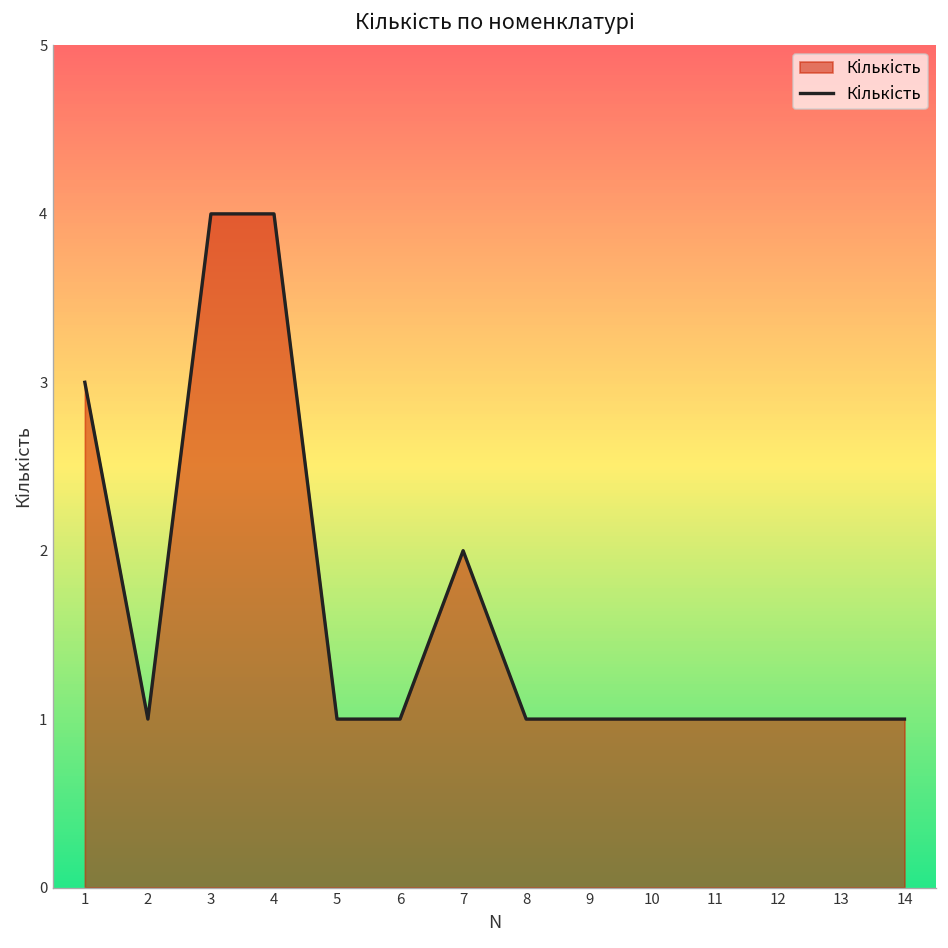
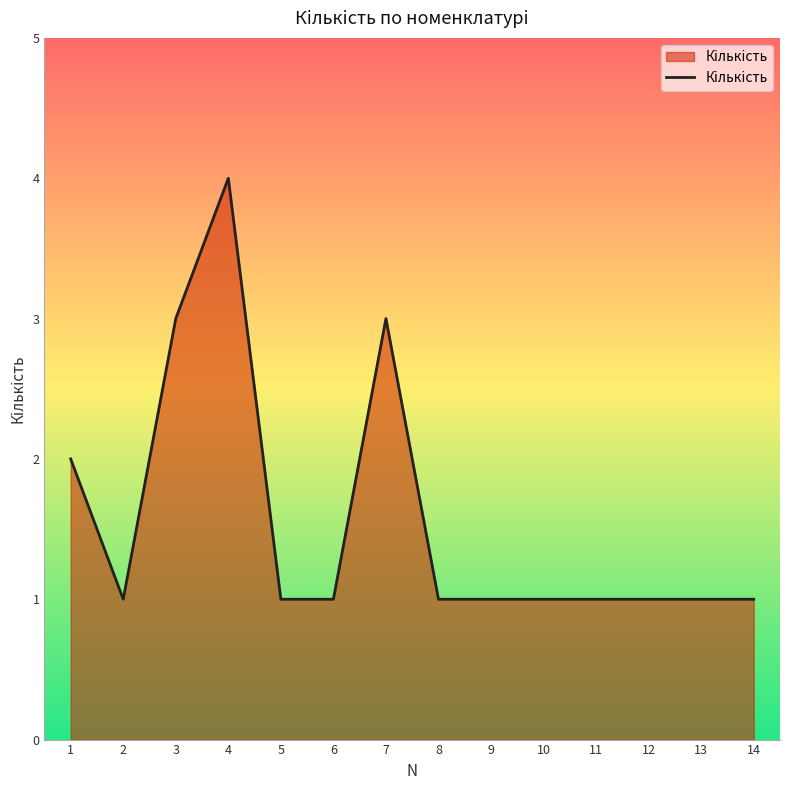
  {
-   "1": 3,
+   "1": 2,
    "2": 1,
-   "3": 4,
+   "3": 3,
    "4": 4,
    "5": 1,
    "6": 1,
-   "7": 2,
+   "7": 3,
    "8": 1,
    "9": 1,
    "10": 1,
    "11": 1,
    "12": 1,
    "13": 1,
    "14": 1
  }
